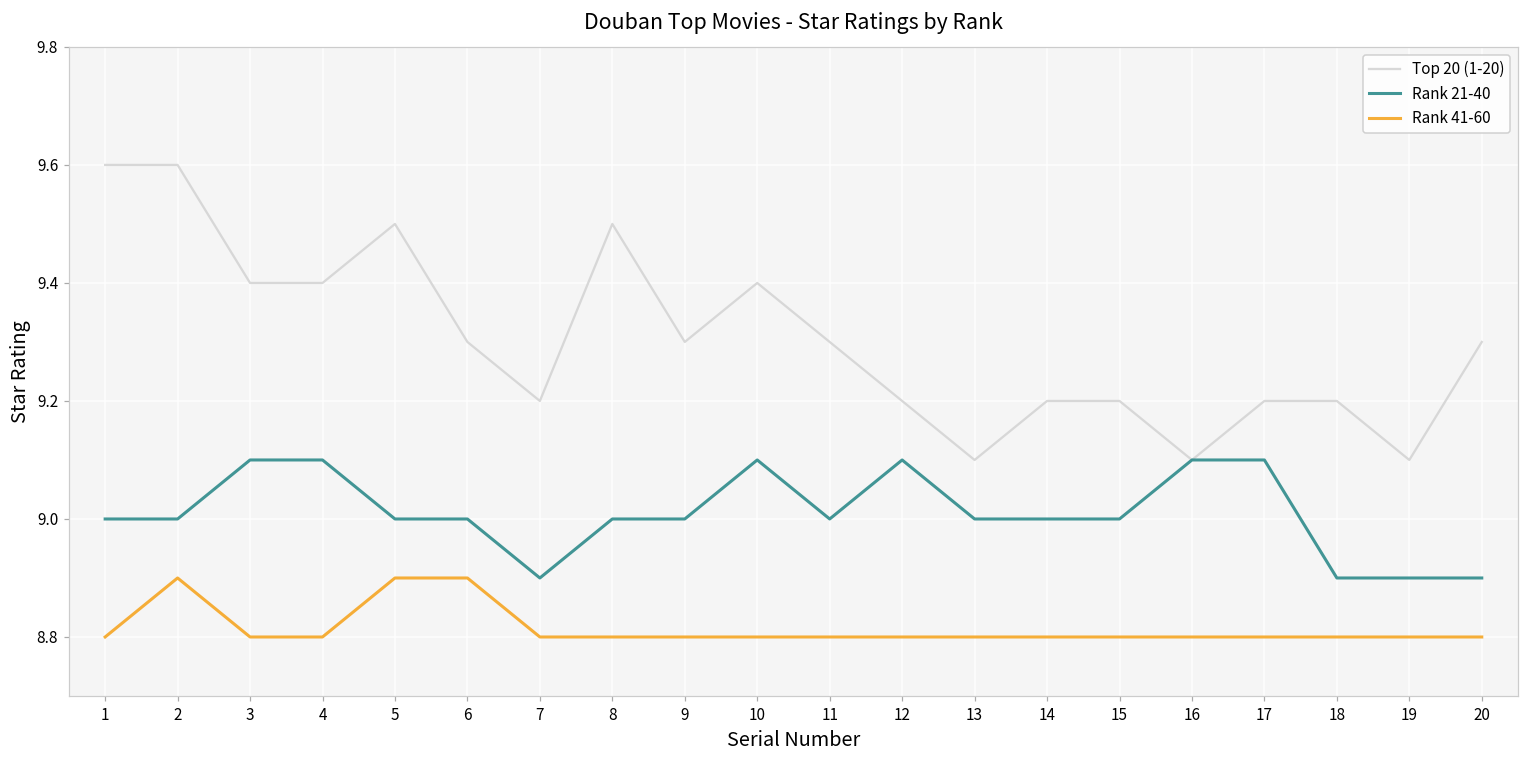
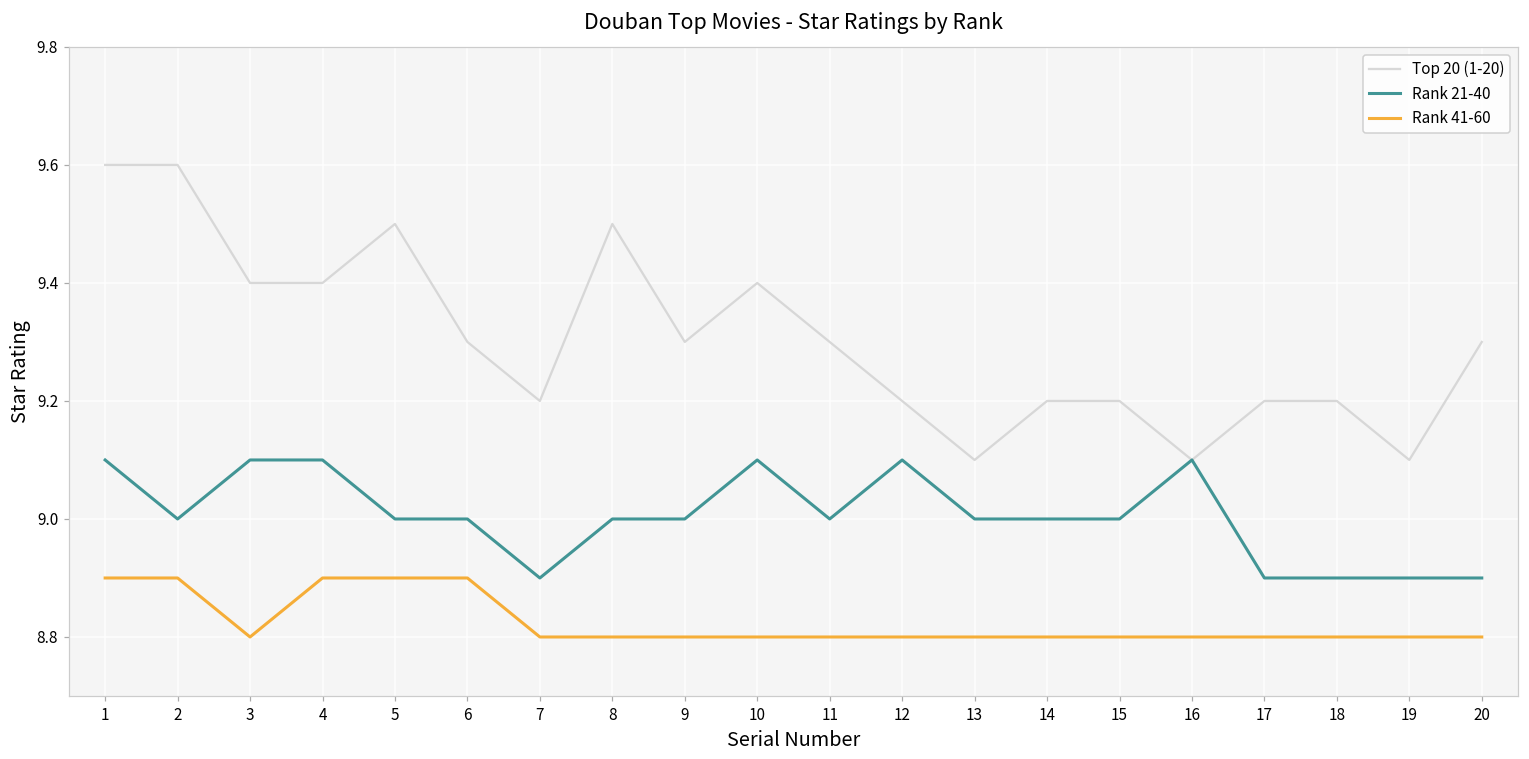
  {
    "Top 20 (1-20)": {
      "1": 9.6,
      "2": 9.6,
      "3": 9.4,
      "4": 9.4,
      "5": 9.5,
      "6": 9.3,
      "7": 9.2,
      "8": 9.5,
      "9": 9.3,
      "10": 9.4,
      "11": 9.3,
      "12": 9.2,
      "13": 9.1,
      "14": 9.2,
      "15": 9.2,
      "17": 9.2,
      "18": 9.2,
      "19": 9.1,
      "20": 9.3
    },
    "Rank 21-40": {
-     "1": 9.0,
+     "1": 9.1,
      "2": 9.0,
      "3": 9.1,
      "4": 9.1,
      "5": 9.0,
      "6": 9.0,
      "7": 8.9,
      "8": 9.0,
      "9": 9.0,
      "10": 9.1,
      "11": 9.0,
      "12": 9.1,
      "13": 9.0,
      "14": 9.0,
      "15": 9.0,
-     "17": 9.1,
+     "17": 8.9,
      "18": 8.9,
      "19": 8.9,
      "20": 8.9
    },
    "Rank 41-60": {
-     "1": 8.8,
+     "1": 8.9,
      "2": 8.9,
      "3": 8.8,
-     "4": 8.8,
+     "4": 8.9,
      "5": 8.9,
      "6": 8.9,
      "7": 8.8,
      "8": 8.8,
      "9": 8.8,
      "10": 8.8,
      "11": 8.8,
      "12": 8.8,
      "13": 8.8,
      "14": 8.8,
      "15": 8.8,
      "16": 8.8,
      "17": 8.8,
      "18": 8.8,
      "19": 8.8,
      "20": 8.8
    }
  }
